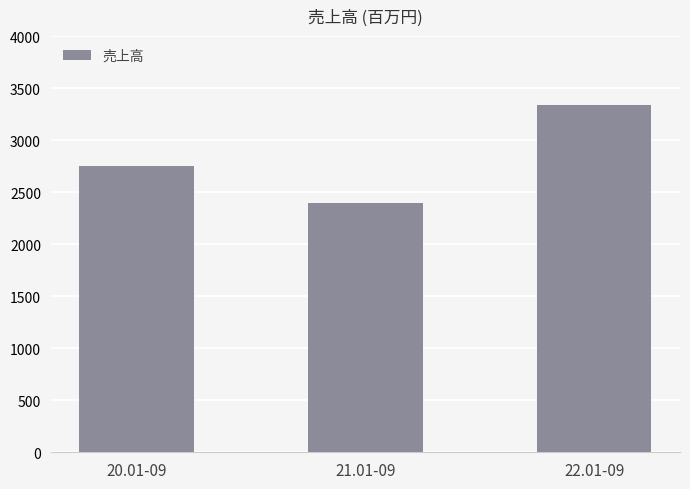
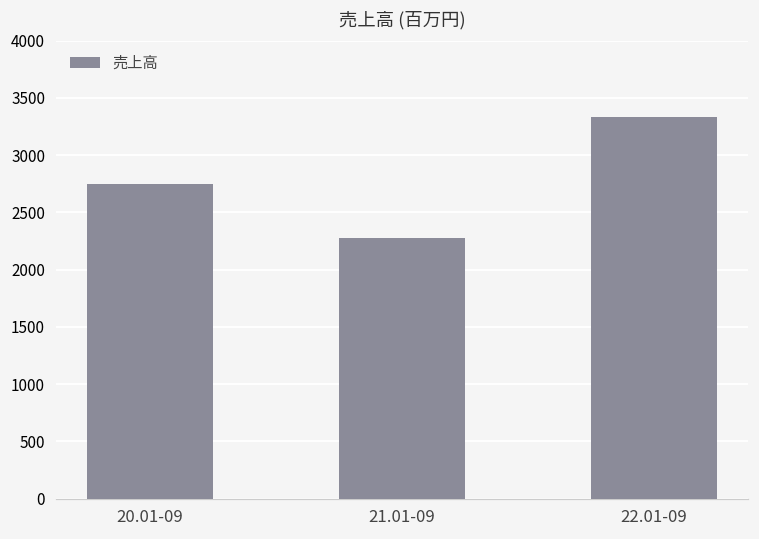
  {
    "20.01-09": 2750,
-   "21.01-09": 2400,
+   "21.01-09": 2270,
    "22.01-09": 3340
  }
